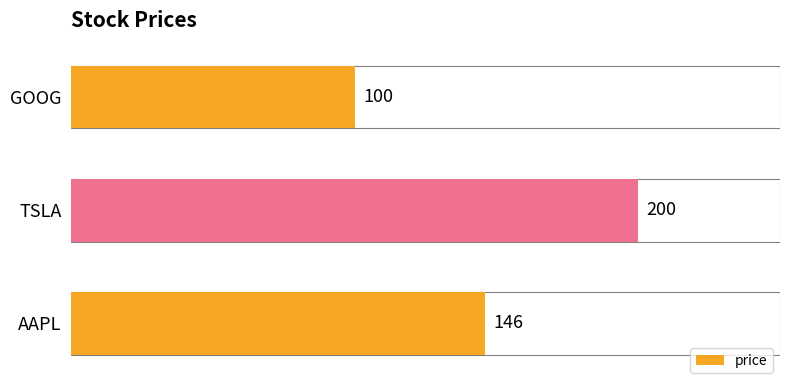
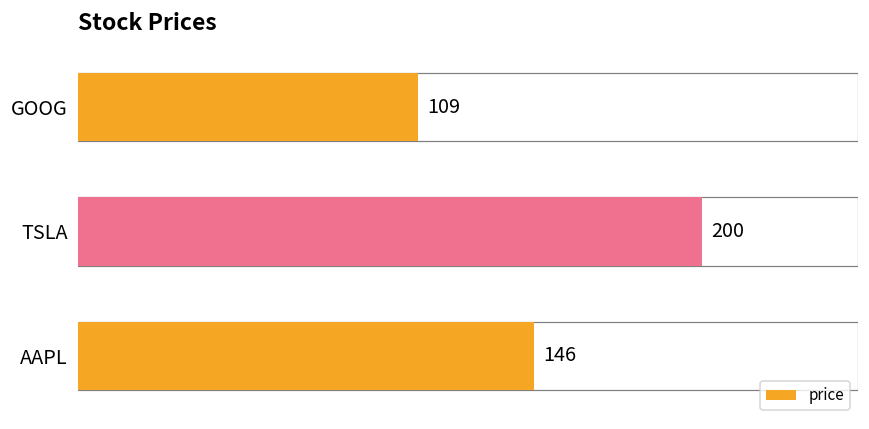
  {
-   "GOOG": 100,
+   "GOOG": 109,
    "TSLA": 200,
    "AAPL": 146
  }
